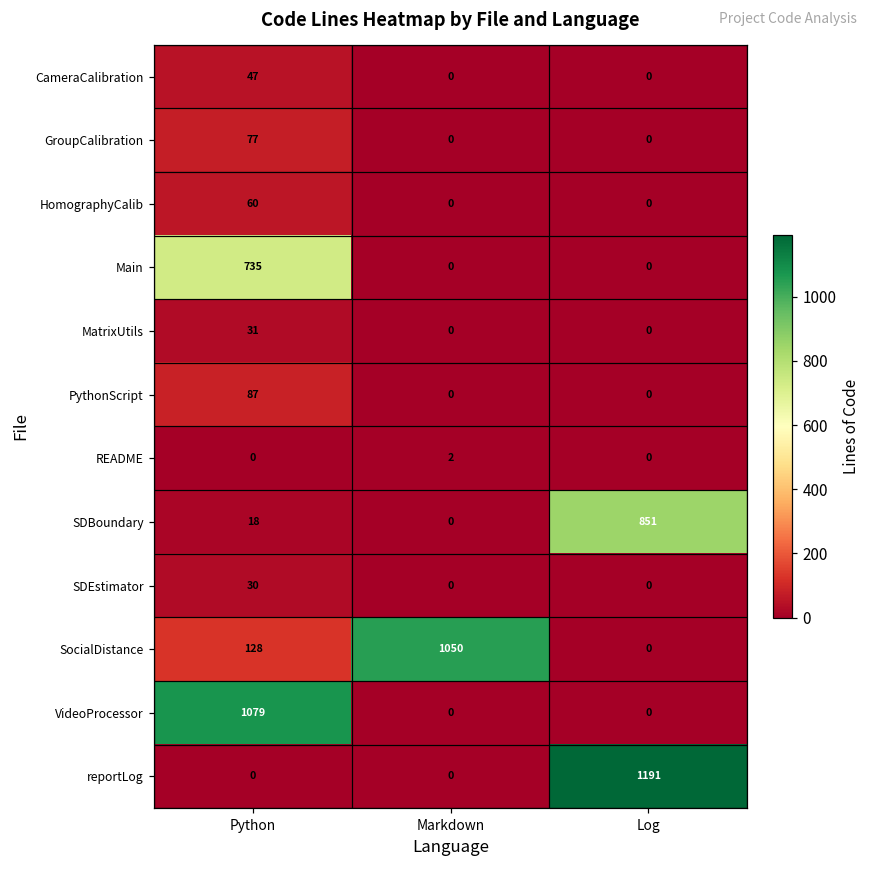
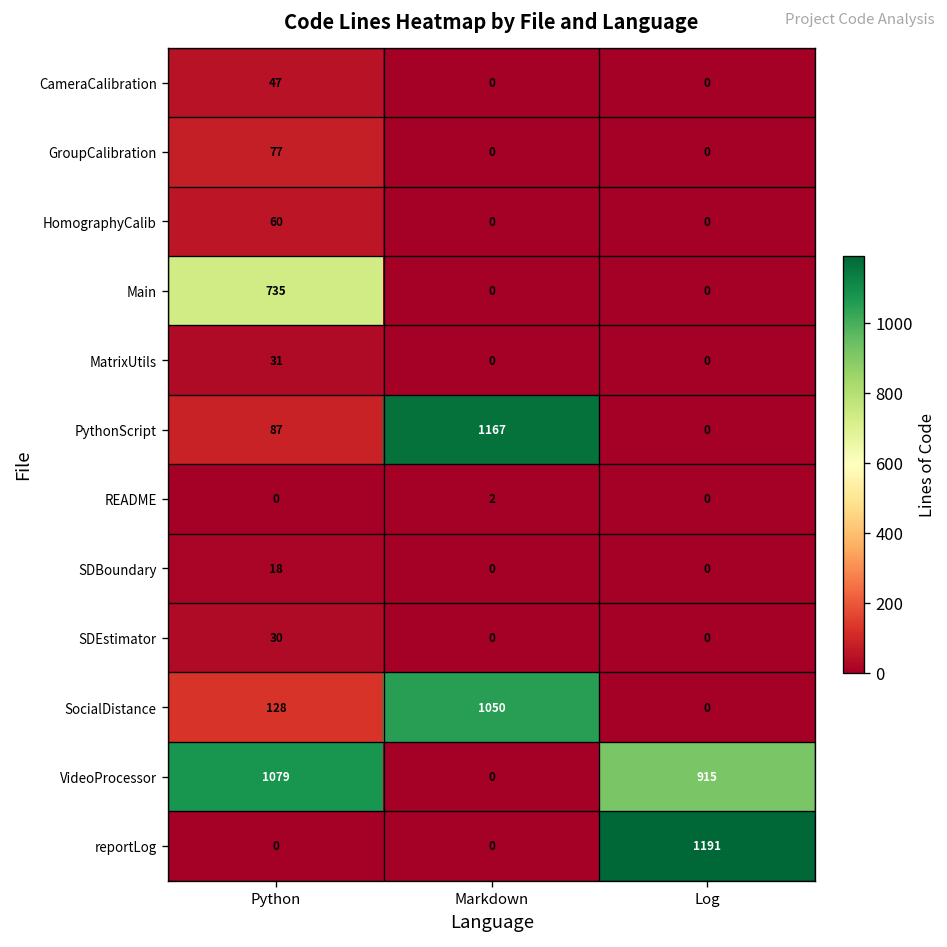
  {
    "CameraCalibration": {
      "Python": 47,
      "Markdown": 0,
      "Log": 0
    },
    "GroupCalibration": {
      "Python": 77,
      "Markdown": 0,
      "Log": 0
    },
    "HomographyCalib": {
      "Python": 60,
      "Markdown": 0,
      "Log": 0
    },
    "Main": {
      "Python": 735,
      "Markdown": 0,
      "Log": 0
    },
    "MatrixUtils": {
      "Python": 31,
      "Markdown": 0,
      "Log": 0
    },
    "PythonScript": {
      "Python": 87,
-     "Markdown": 0,
+     "Markdown": 1167,
      "Log": 0
    },
    "README": {
      "Python": 0,
      "Markdown": 2,
      "Log": 0
    },
    "SDBoundary": {
      "Python": 18,
      "Markdown": 0,
-     "Log": 851
+     "Log": 0
    },
    "SDEstimator": {
      "Python": 30,
      "Markdown": 0,
      "Log": 0
    },
    "SocialDistance": {
      "Python": 128,
      "Markdown": 1050,
      "Log": 0
    },
    "VideoProcessor": {
      "Python": 1079,
      "Markdown": 0,
-     "Log": 0
+     "Log": 915
    },
    "reportLog": {
      "Python": 0,
      "Markdown": 0,
      "Log": 1191
    }
  }
